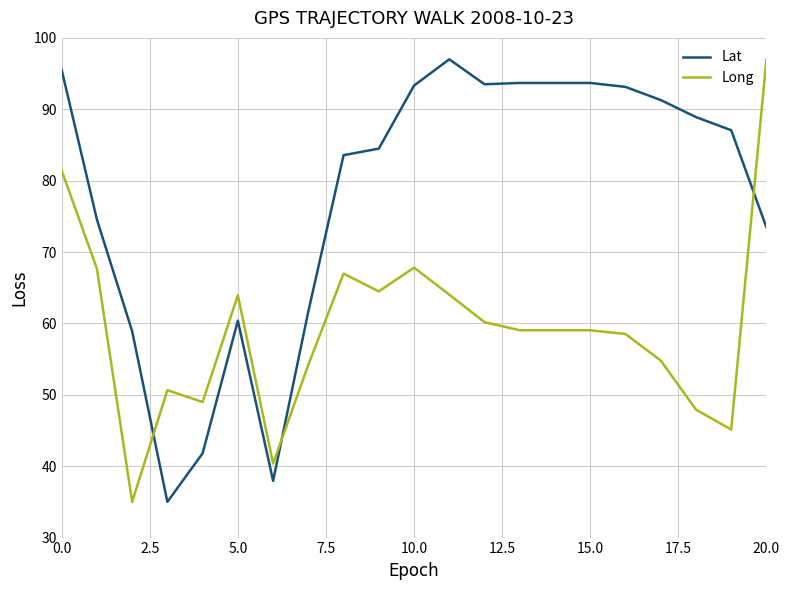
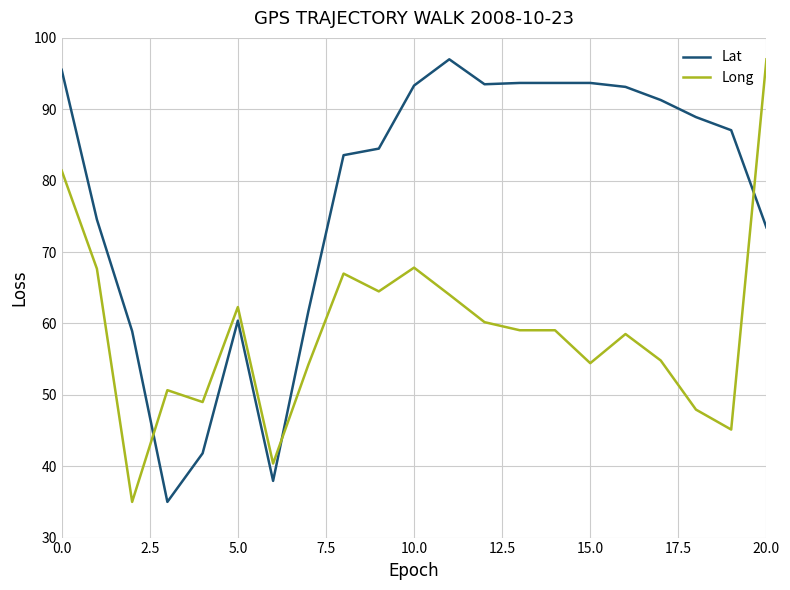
  {
    "Lat": {
      "0.0": 96,
      "5.0": 60,
      "10.0": 93,
      "15.0": 94,
      "20.0": 73
    },
    "Long": {
      "0.0": 81,
-     "5.0": 64,
+     "5.0": 62,
      "10.0": 68,
-     "15.0": 59,
+     "15.0": 54,
      "20.0": 97
    }
  }
